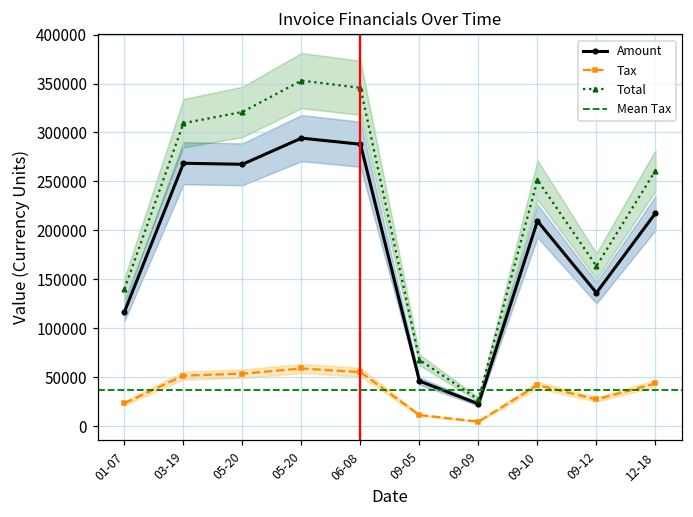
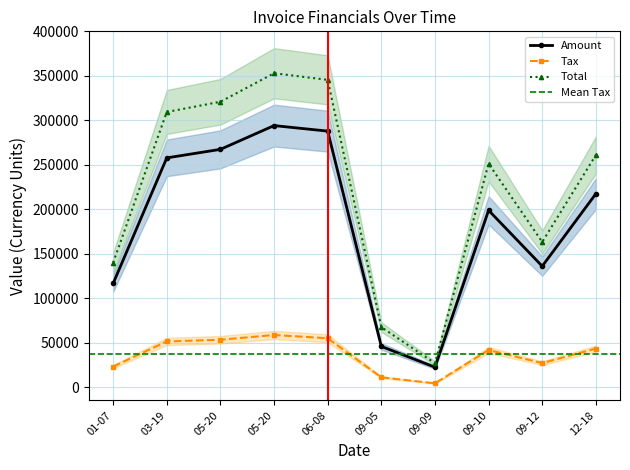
  {
    "Amount": {
      "01-07": 120000,
-     "03-19": 270000,
+     "03-19": 260000,
      "06-08": 290000,
      "09-05": 50000,
-     "09-10": 210000,
+     "09-10": 200000,
      "09-12": 140000,
      "12-18": 220000
    }
  }
